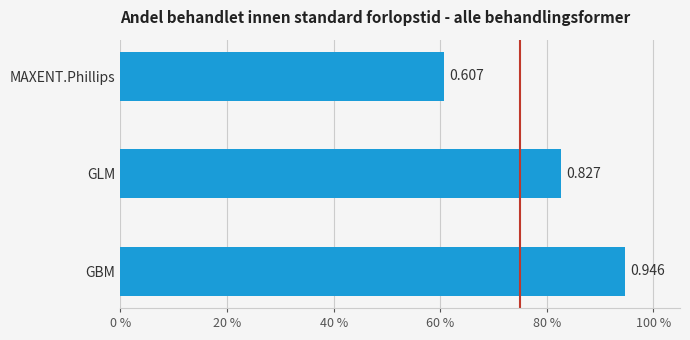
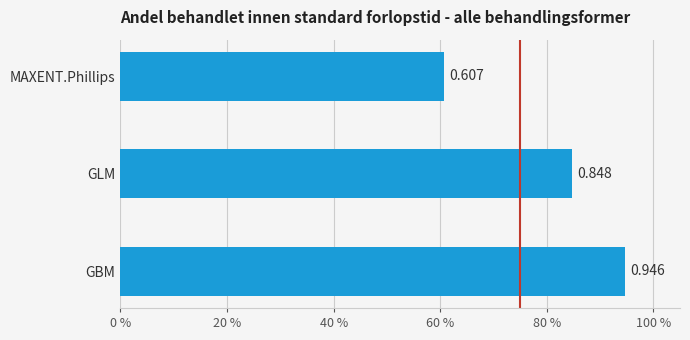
  {
    "MAXENT.Phillips": 0.607,
-   "GLM": 0.827,
+   "GLM": 0.848,
    "GBM": 0.946
  }
